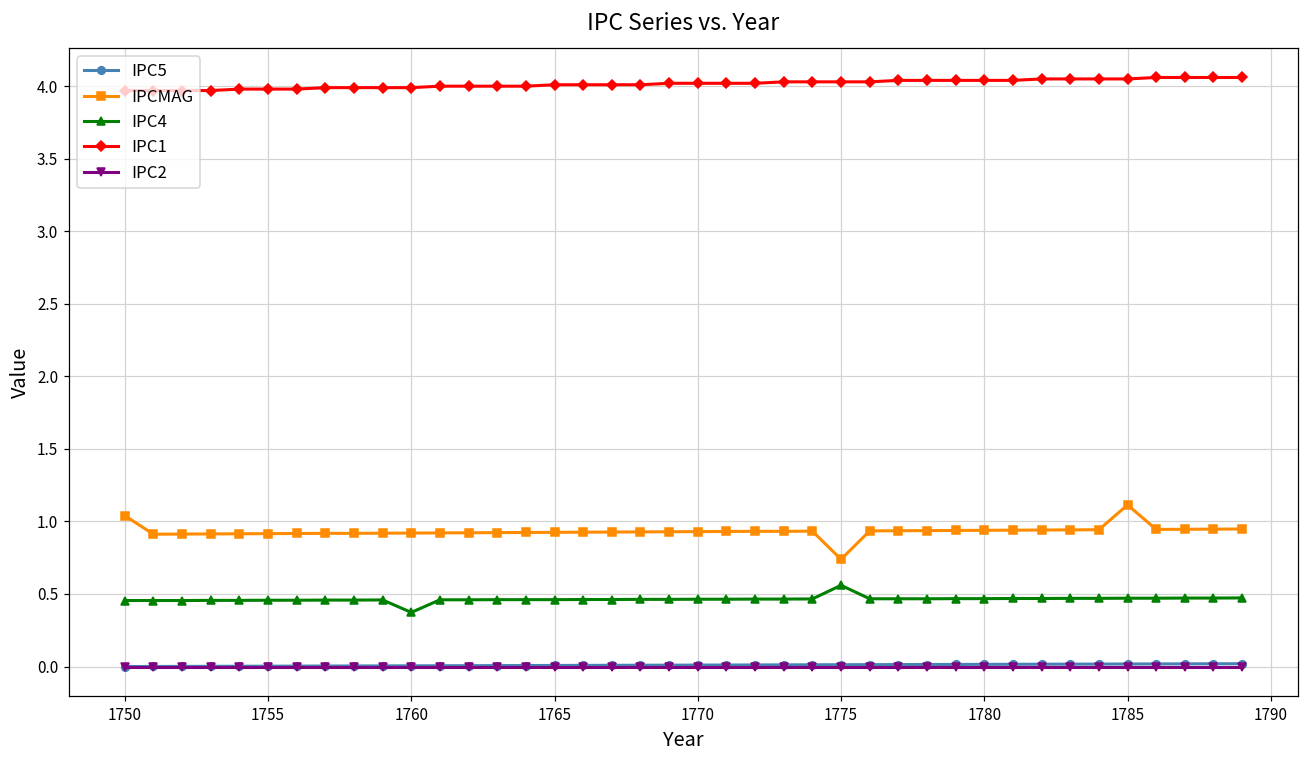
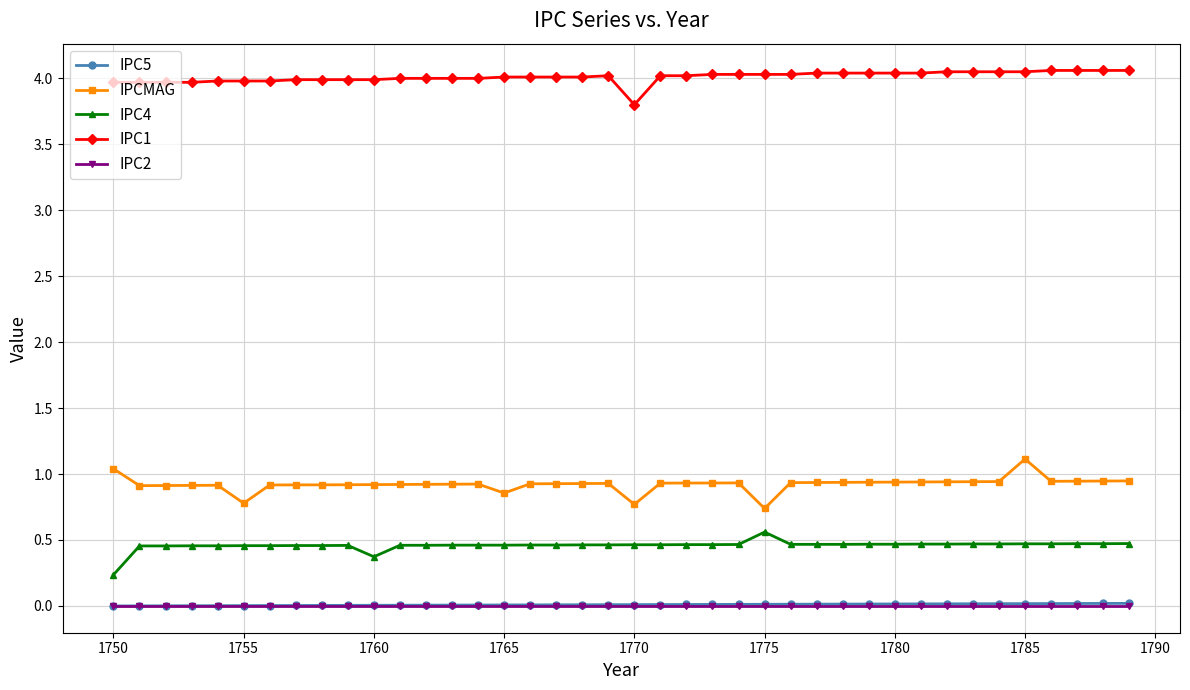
  {
    "IPCMAG": {
      "1750": 1.04,
-     "1755": 0.92,
+     "1755": 0.78,
      "1760": 0.92,
-     "1765": 0.93,
-     "1770": 0.93,
+     "1765": 0.86,
+     "1770": 0.77,
      "1775": 0.74,
      "1780": 0.94,
      "1785": 1.11
    },
    "IPC4": {
-     "1750": 0.46,
+     "1750": 0.24,
      "1755": 0.46,
      "1760": 0.37,
      "1765": 0.46,
      "1770": 0.46,
      "1775": 0.56,
      "1780": 0.47,
      "1785": 0.47
    },
    "IPC1": {
      "1755": 3.98,
      "1760": 3.99,
      "1765": 4.01,
-     "1770": 4.02,
+     "1770": 3.80,
      "1775": 4.03,
      "1780": 4.04,
      "1785": 4.05
    }
  }
